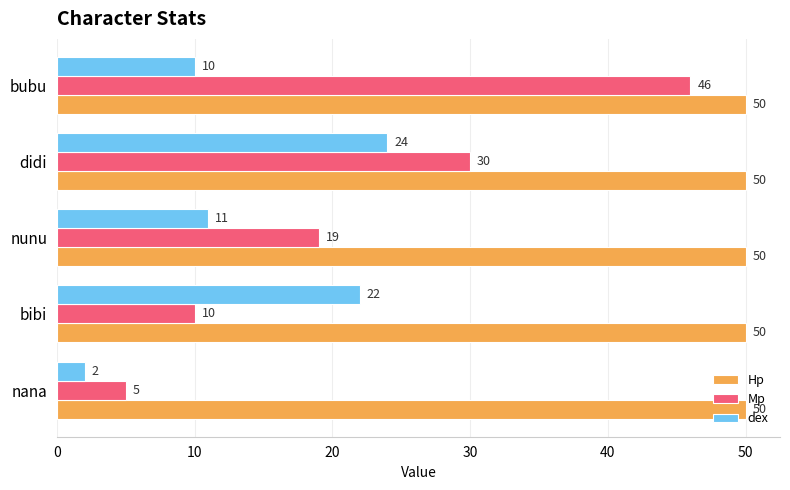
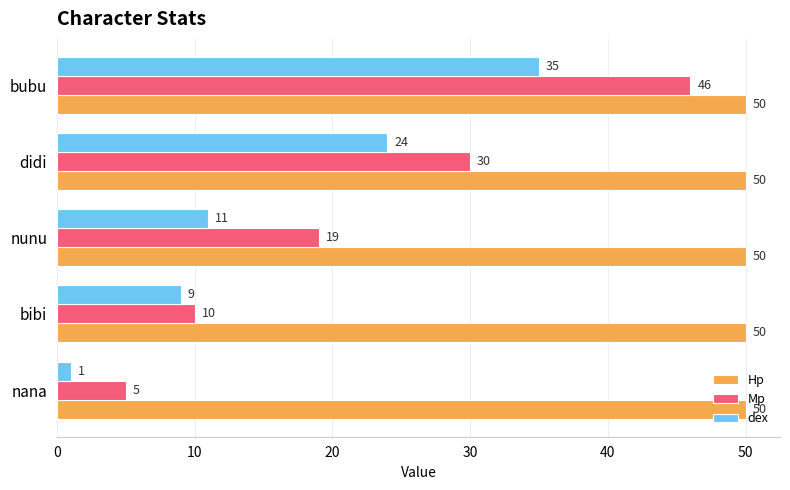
  {
    "Hp": {
      "bubu": 50,
      "didi": 50,
      "nunu": 50,
      "bibi": 50,
      "nana": 50
    },
    "Mp": {
      "bubu": 46,
      "didi": 30,
      "nunu": 19,
      "bibi": 10,
      "nana": 5
    },
    "dex": {
-     "bubu": 10,
+     "bubu": 35,
      "didi": 24,
      "nunu": 11,
-     "bibi": 22,
-     "nana": 2
+     "bibi": 9,
+     "nana": 1
    }
  }
